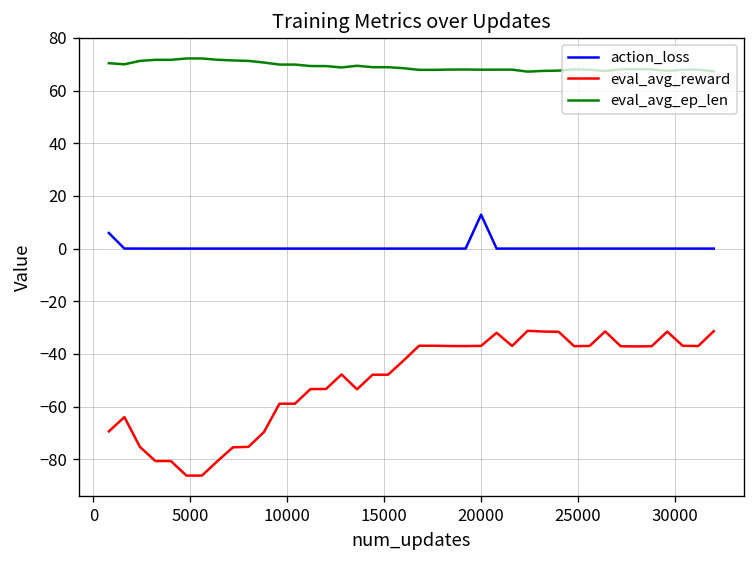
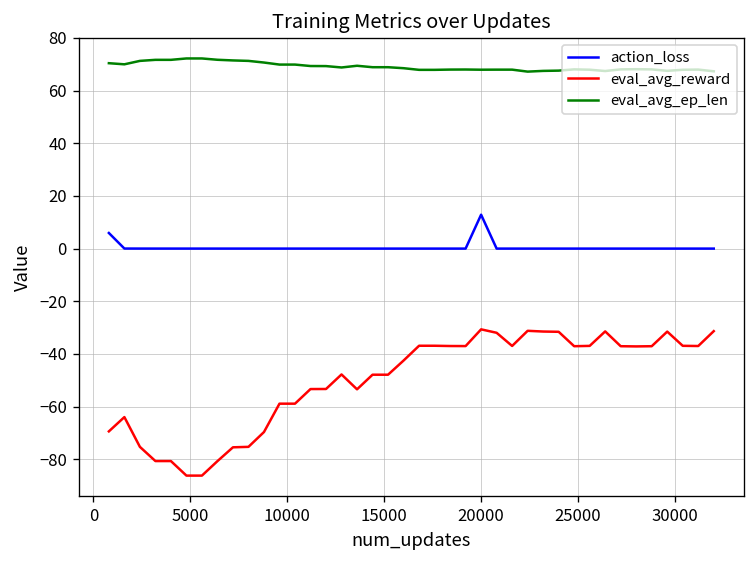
  {
    "action_loss": {
      "20000": 13
    },
    "eval_avg_reward": {
-     "20000": -37
+     "20000": -31
    },
    "eval_avg_ep_len": {
      "20000": 68
    }
  }
